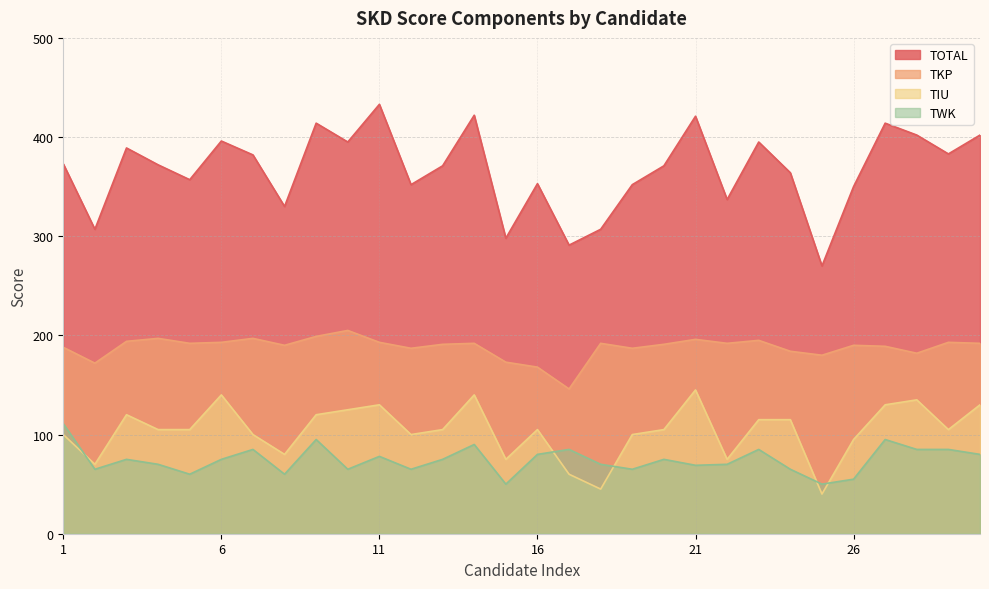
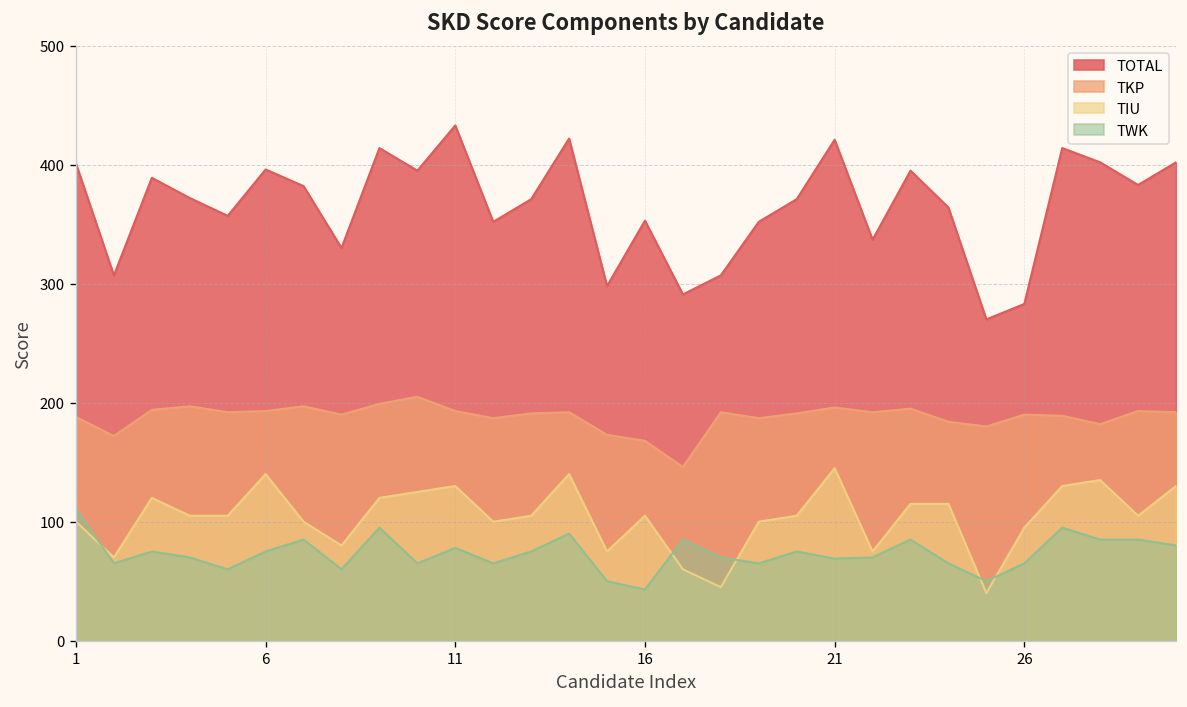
  {
    "TOTAL": {
-     "1": 370,
+     "1": 400,
      "6": 400,
      "11": 430,
      "16": 350,
      "21": 420,
-     "26": 350
+     "26": 280
    },
    "TWK": {
      "1": 110,
      "6": 80,
      "11": 80,
-     "16": 80,
+     "16": 40,
      "21": 70,
-     "26": 60
+     "26": 70
    }
  }
